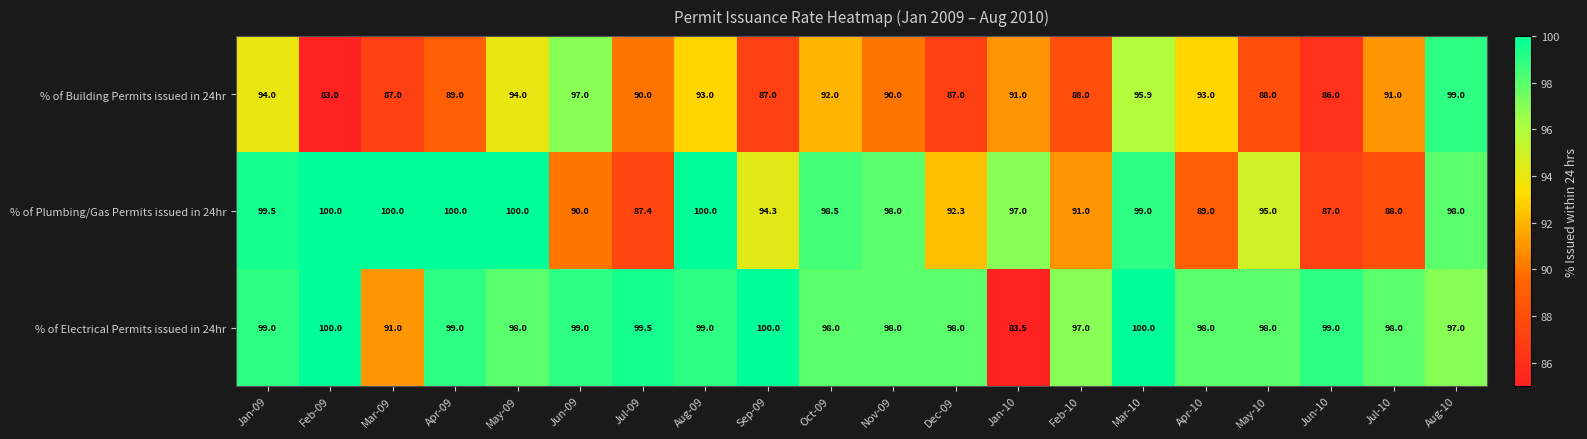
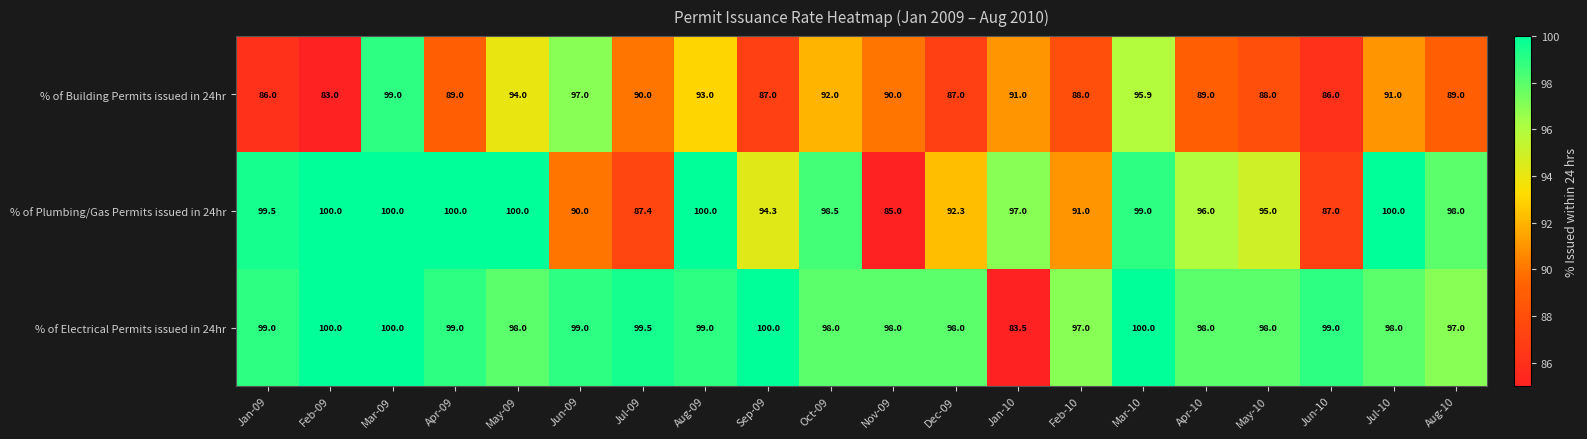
  {
    "% of Building Permits issued in 24hr": {
-     "Jan-09": 94.0,
+     "Jan-09": 86.0,
      "Feb-09": 83.0,
-     "Mar-09": 87.0,
+     "Mar-09": 99.0,
      "Apr-09": 89.0,
      "May-09": 94.0,
      "Jun-09": 97.0,
      "Jul-09": 90.0,
      "Aug-09": 93.0,
      "Sep-09": 87.0,
      "Oct-09": 92.0,
      "Nov-09": 90.0,
      "Dec-09": 87.0,
      "Jan-10": 91.0,
      "Feb-10": 88.0,
      "Mar-10": 95.9,
-     "Apr-10": 93.0,
+     "Apr-10": 89.0,
      "May-10": 88.0,
      "Jun-10": 86.0,
      "Jul-10": 91.0,
-     "Aug-10": 99.0
+     "Aug-10": 89.0
    },
    "% of Plumbing/Gas Permits issued in 24hr": {
      "Jan-09": 99.5,
      "Feb-09": 100.0,
      "Mar-09": 100.0,
      "Apr-09": 100.0,
      "May-09": 100.0,
      "Jun-09": 90.0,
      "Jul-09": 87.4,
      "Aug-09": 100.0,
      "Sep-09": 94.3,
      "Oct-09": 98.5,
-     "Nov-09": 98.0,
+     "Nov-09": 85.0,
      "Dec-09": 92.3,
      "Jan-10": 97.0,
      "Feb-10": 91.0,
      "Mar-10": 99.0,
-     "Apr-10": 89.0,
+     "Apr-10": 96.0,
      "May-10": 95.0,
      "Jun-10": 87.0,
-     "Jul-10": 88.0,
+     "Jul-10": 100.0,
      "Aug-10": 98.0
    },
    "% of Electrical Permits issued in 24hr": {
      "Jan-09": 99.0,
      "Feb-09": 100.0,
-     "Mar-09": 91.0,
+     "Mar-09": 100.0,
      "Apr-09": 99.0,
      "May-09": 98.0,
      "Jun-09": 99.0,
      "Jul-09": 99.5,
      "Aug-09": 99.0,
      "Sep-09": 100.0,
      "Oct-09": 98.0,
      "Nov-09": 98.0,
      "Dec-09": 98.0,
      "Jan-10": 83.5,
      "Feb-10": 97.0,
      "Mar-10": 100.0,
      "Apr-10": 98.0,
      "May-10": 98.0,
      "Jun-10": 99.0,
      "Jul-10": 98.0,
      "Aug-10": 97.0
    }
  }
